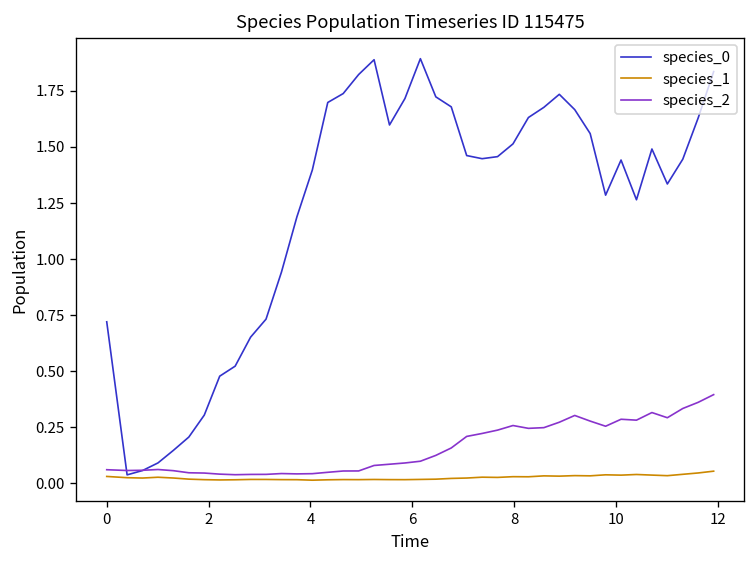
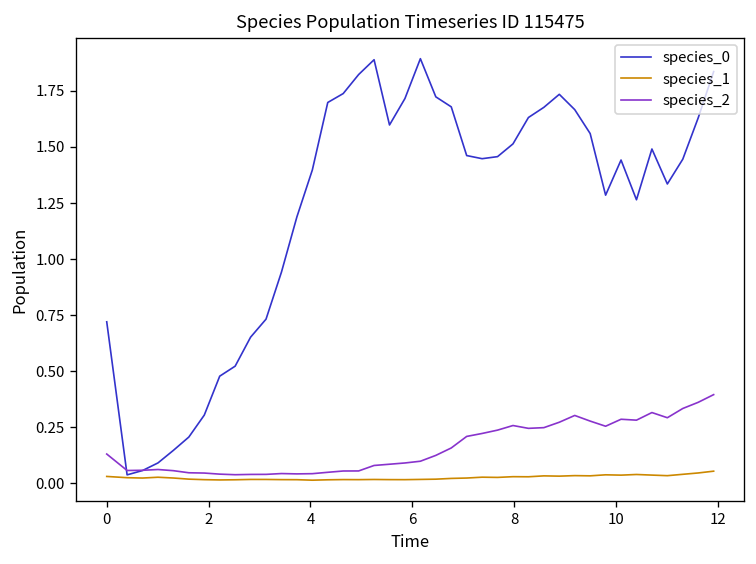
  {
    "species_0": {
      "0": 0.72
    },
    "species_1": {
      "0": 0.03
    },
    "species_2": {
-     "0": 0.06
+     "0": 0.13
    }
  }
